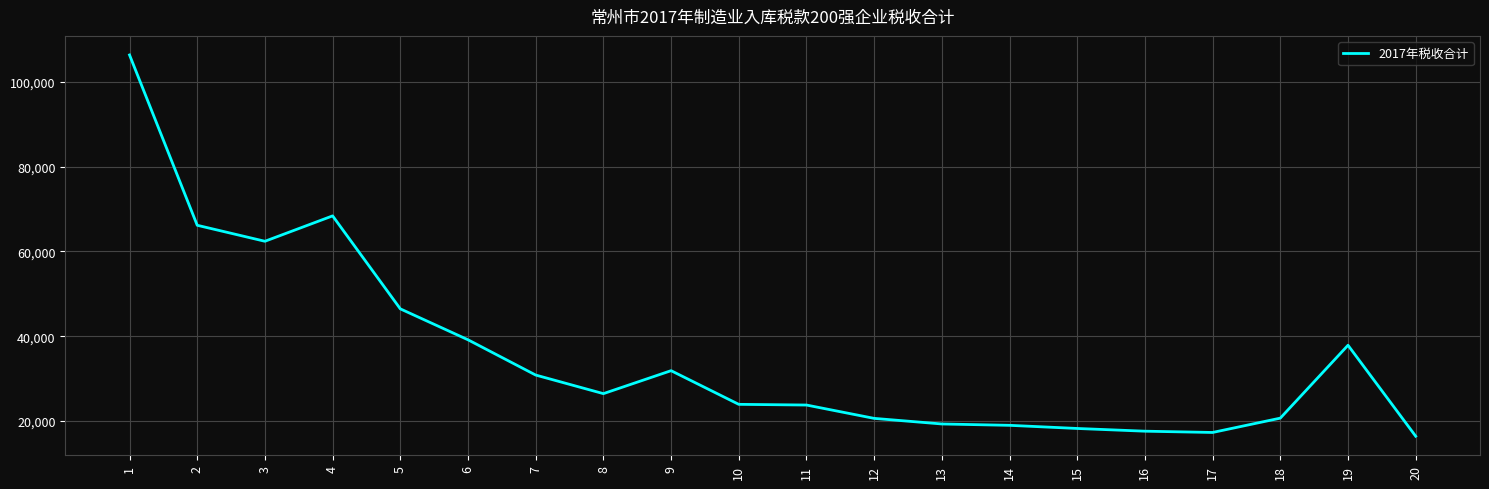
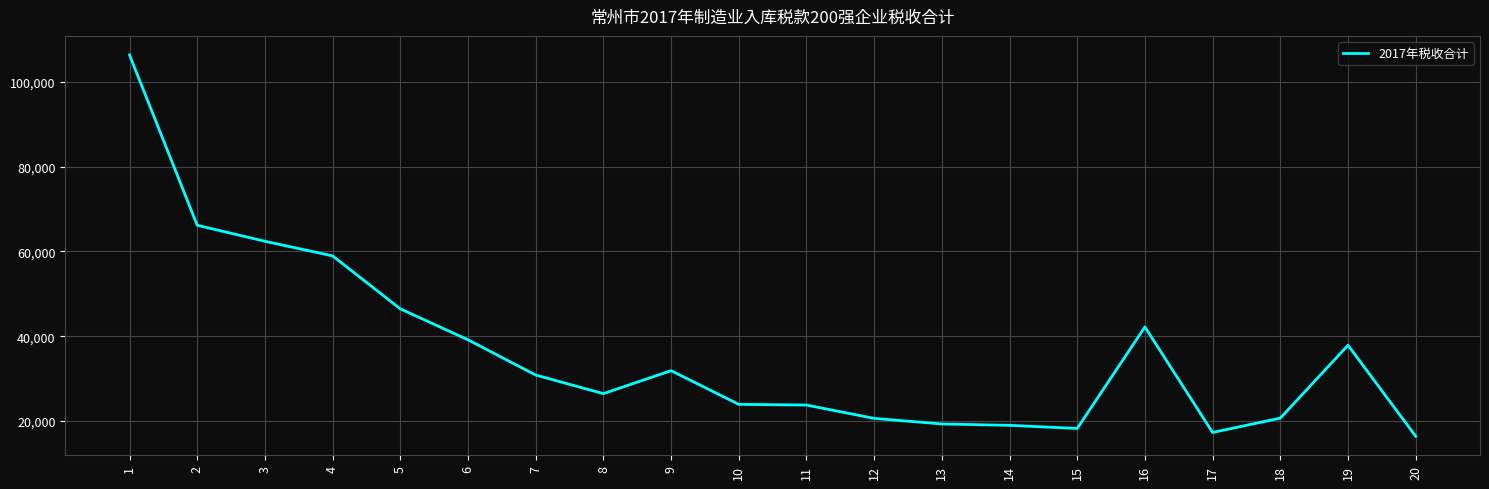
  {
    "1": "106,000",
    "2": "66,000",
    "3": "62,000",
-   "4": "68,000",
+   "4": "59,000",
    "5": "46,000",
    "6": "39,000",
    "7": "31,000",
    "8": "26,000",
    "9": "32,000",
    "10": "24,000",
    "11": "24,000",
    "12": "21,000",
    "13": "19,000",
    "14": "19,000",
    "15": "18,000",
-   "16": "18,000",
+   "16": "42,000",
    "17": "17,000",
    "18": "21,000",
    "19": "38,000",
    "20": "16,000"
  }
